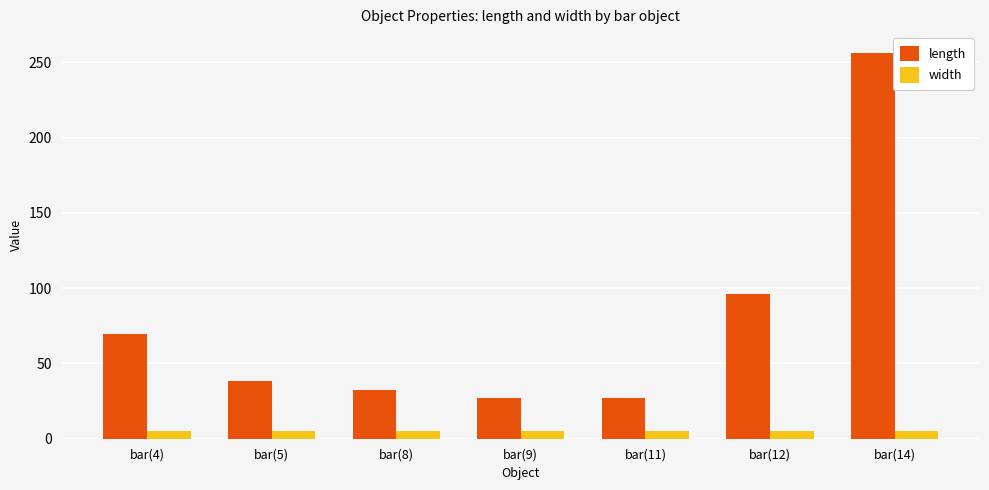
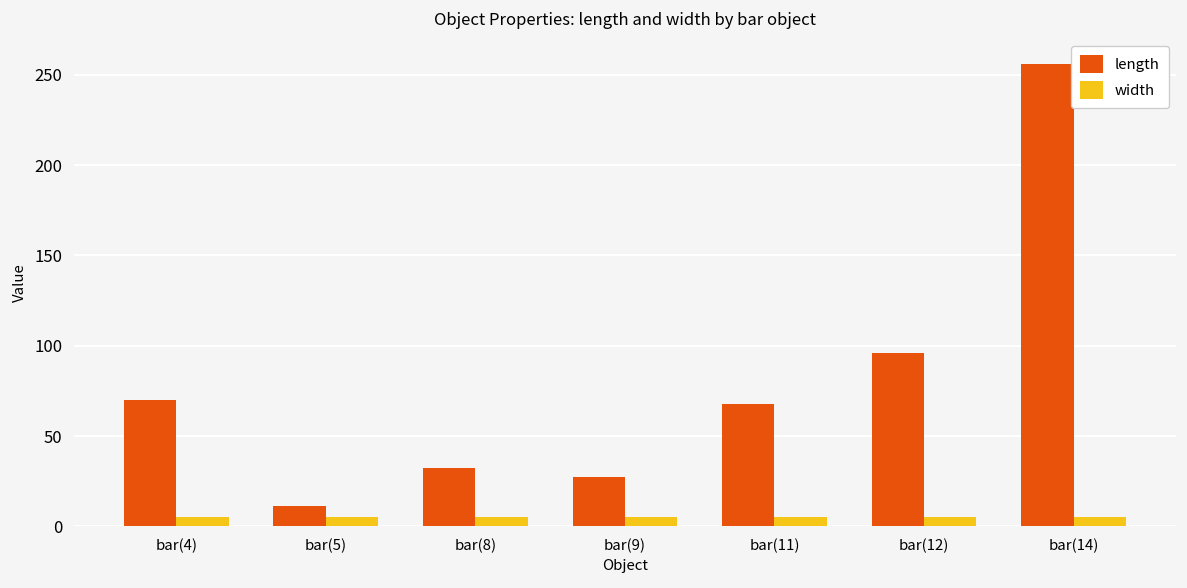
  {
    "length": {
      "bar(4)": 70,
-     "bar(5)": 38,
+     "bar(5)": 11,
      "bar(8)": 32,
      "bar(9)": 27,
-     "bar(11)": 27,
+     "bar(11)": 68,
      "bar(12)": 96,
      "bar(14)": 256
    },
    "width": {
      "bar(4)": 5,
      "bar(5)": 5,
      "bar(8)": 5,
      "bar(9)": 5,
      "bar(11)": 5,
      "bar(12)": 5,
      "bar(14)": 5
    }
  }
